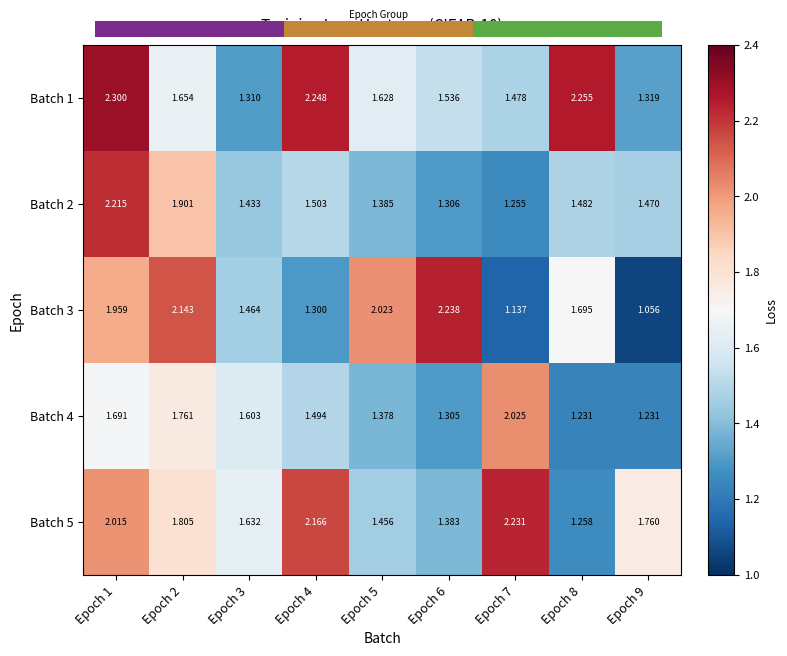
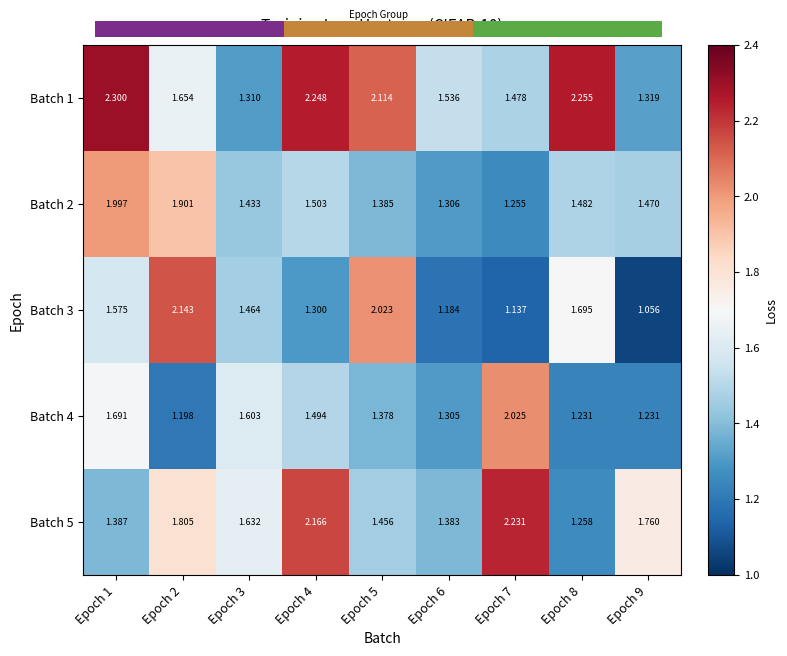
  {
    "Training Loss Heatmap (CIFAR-10)": {
      "Batch 1": {
        "Epoch 1": 2.300,
        "Epoch 2": 1.654,
        "Epoch 3": 1.310,
        "Epoch 4": 2.248,
-       "Epoch 5": 1.628,
+       "Epoch 5": 2.114,
        "Epoch 6": 1.536,
        "Epoch 7": 1.478,
        "Epoch 8": 2.255,
        "Epoch 9": 1.319
      },
      "Batch 2": {
-       "Epoch 1": 2.215,
+       "Epoch 1": 1.997,
        "Epoch 2": 1.901,
        "Epoch 3": 1.433,
        "Epoch 4": 1.503,
        "Epoch 5": 1.385,
        "Epoch 6": 1.306,
        "Epoch 7": 1.255,
        "Epoch 8": 1.482,
        "Epoch 9": 1.470
      },
      "Batch 3": {
-       "Epoch 1": 1.959,
+       "Epoch 1": 1.575,
        "Epoch 2": 2.143,
        "Epoch 3": 1.464,
        "Epoch 4": 1.300,
        "Epoch 5": 2.023,
-       "Epoch 6": 2.238,
+       "Epoch 6": 1.184,
        "Epoch 7": 1.137,
        "Epoch 8": 1.695,
        "Epoch 9": 1.056
      },
      "Batch 4": {
        "Epoch 1": 1.691,
-       "Epoch 2": 1.761,
+       "Epoch 2": 1.198,
        "Epoch 3": 1.603,
        "Epoch 4": 1.494,
        "Epoch 5": 1.378,
        "Epoch 6": 1.305,
        "Epoch 7": 2.025,
        "Epoch 8": 1.231,
        "Epoch 9": 1.231
      },
      "Batch 5": {
-       "Epoch 1": 2.015,
+       "Epoch 1": 1.387,
        "Epoch 2": 1.805,
        "Epoch 3": 1.632,
        "Epoch 4": 2.166,
        "Epoch 5": 1.456,
        "Epoch 6": 1.383,
        "Epoch 7": 2.231,
        "Epoch 8": 1.258,
        "Epoch 9": 1.760
      }
    }
  }
